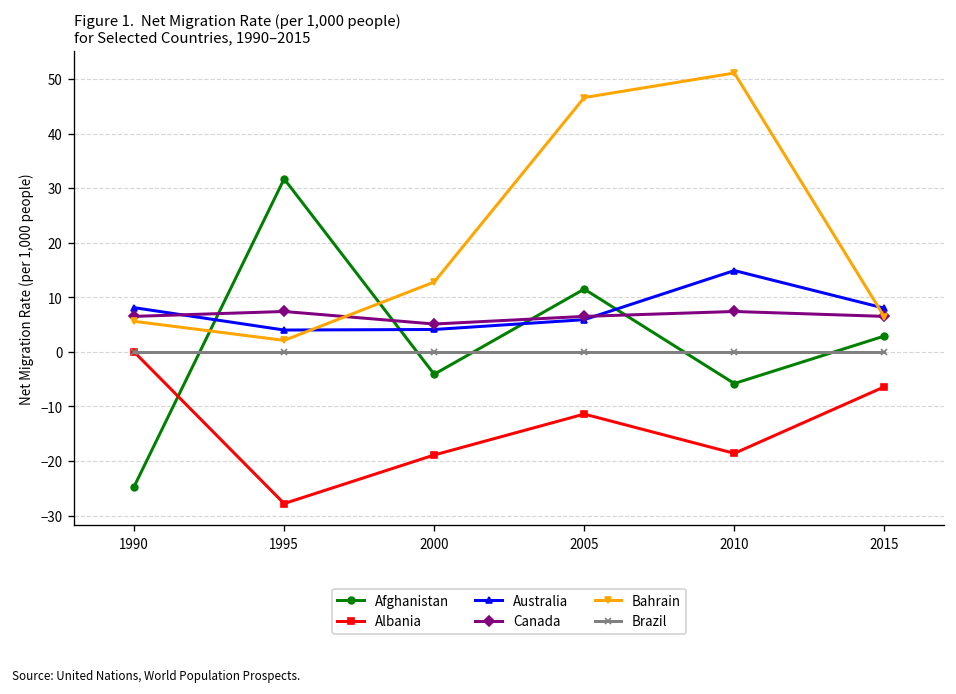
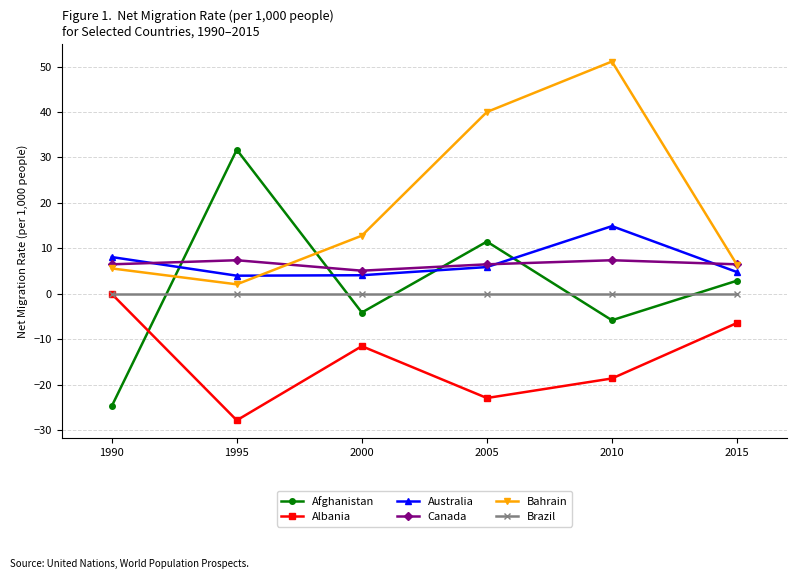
  {
    "Afghanistan": {
      "1990": -25,
      "1995": 32,
      "2000": -4,
      "2005": 12,
      "2010": -6,
      "2015": 3
    },
    "Albania": {
      "1995": -28,
-     "2000": -19,
-     "2005": -11,
+     "2000": -12,
+     "2005": -23,
      "2010": -19,
      "2015": -6
    },
    "Australia": {
      "1990": 8,
      "1995": 4,
      "2000": 4,
      "2005": 6,
      "2010": 15,
-     "2015": 8
+     "2015": 5
    },
    "Canada": {
      "1990": 7,
      "1995": 7,
      "2000": 5,
      "2005": 7,
      "2010": 7
    },
    "Bahrain": {
      "1990": 6,
      "1995": 2,
      "2000": 13,
-     "2005": 47,
+     "2005": 40,
      "2010": 51
    },
    "Brazil": {
      "1995": 0,
      "2000": 0,
      "2005": 0,
      "2010": 0,
      "2015": 0
    }
  }
